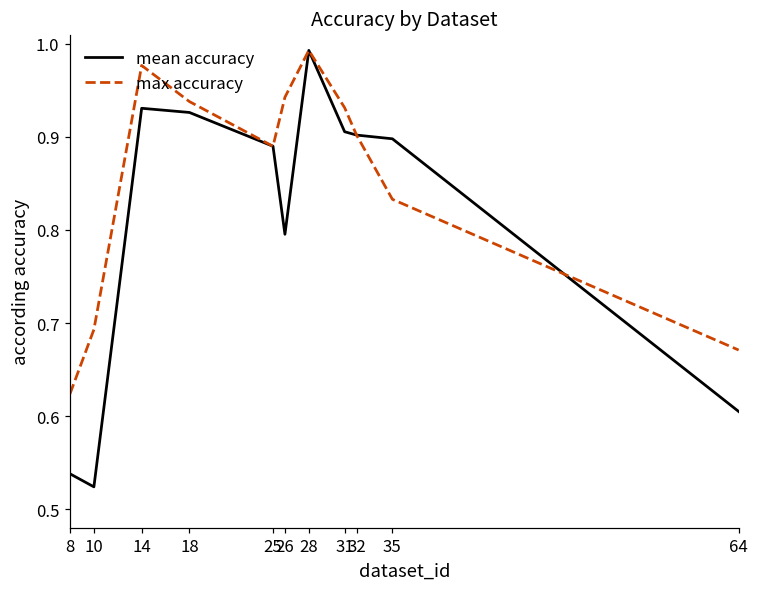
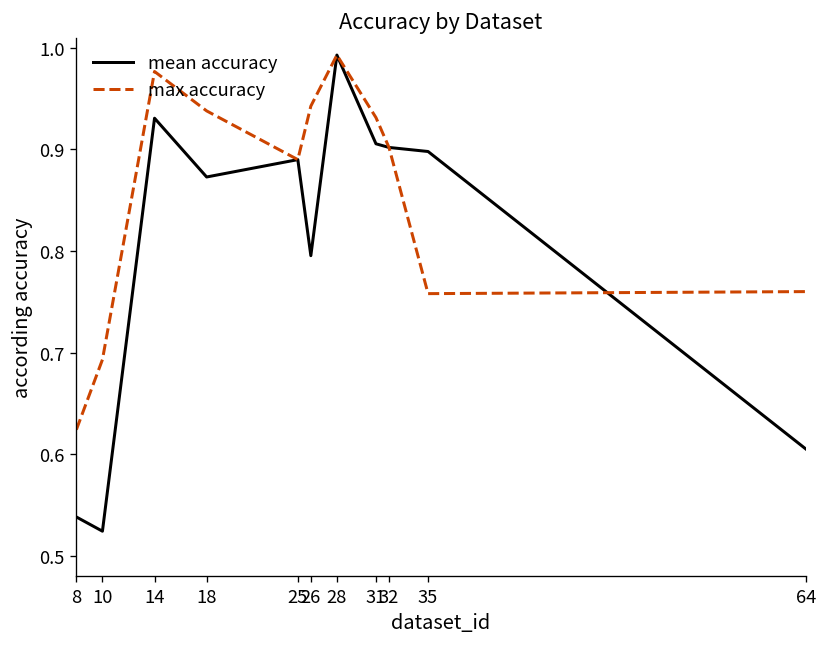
  {
    "mean accuracy": {
      "8": 0.54,
      "10": 0.52,
      "14": 0.93,
-     "18": 0.93,
+     "18": 0.87,
      "35": 0.90,
      "64": 0.61
    },
    "max accuracy": {
      "8": 0.62,
      "10": 0.69,
      "14": 0.98,
      "18": 0.94,
-     "35": 0.83,
-     "64": 0.67
+     "35": 0.76,
+     "64": 0.76
    }
  }
